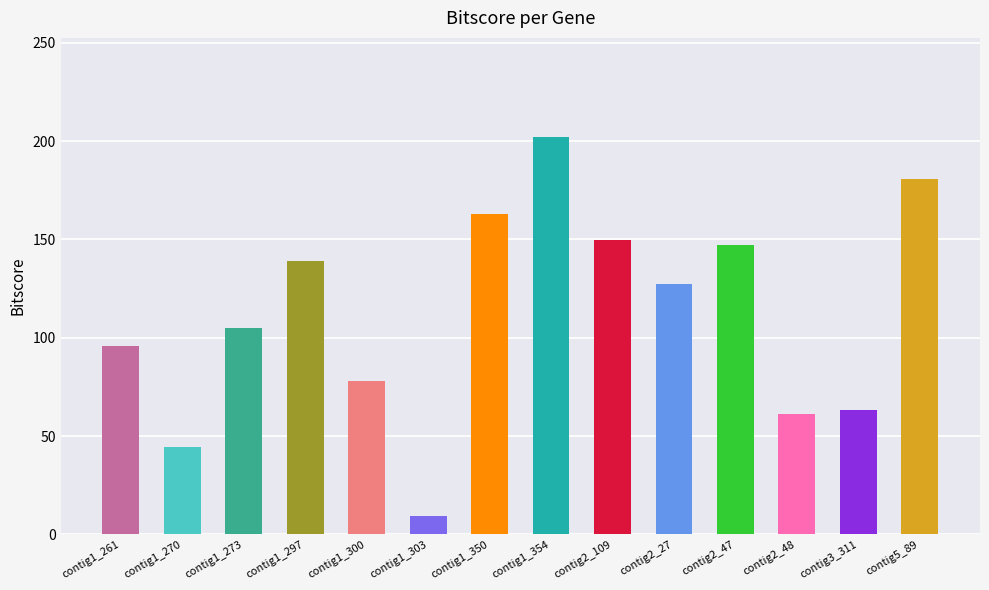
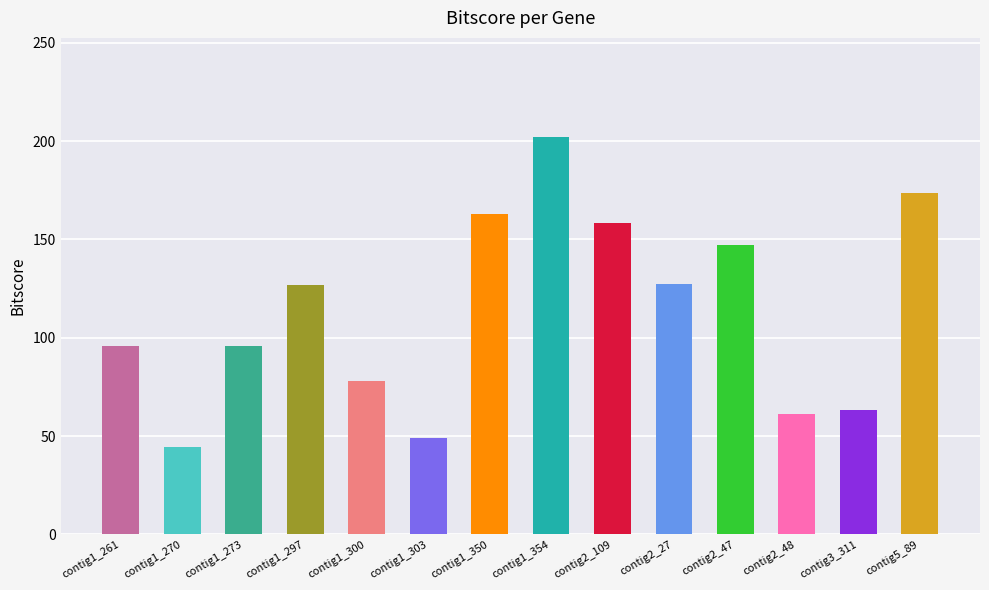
  {
    "contig1_261": 96,
    "contig1_270": 45,
-   "contig1_273": 105,
-   "contig1_297": 139,
+   "contig1_273": 96,
+   "contig1_297": 127,
    "contig1_300": 78,
-   "contig1_303": 9,
+   "contig1_303": 49,
    "contig1_350": 163,
    "contig1_354": 202,
-   "contig2_109": 150,
+   "contig2_109": 158,
    "contig2_27": 127,
    "contig2_47": 147,
    "contig2_48": 61,
    "contig3_311": 63,
-   "contig5_89": 181
+   "contig5_89": 174
  }
